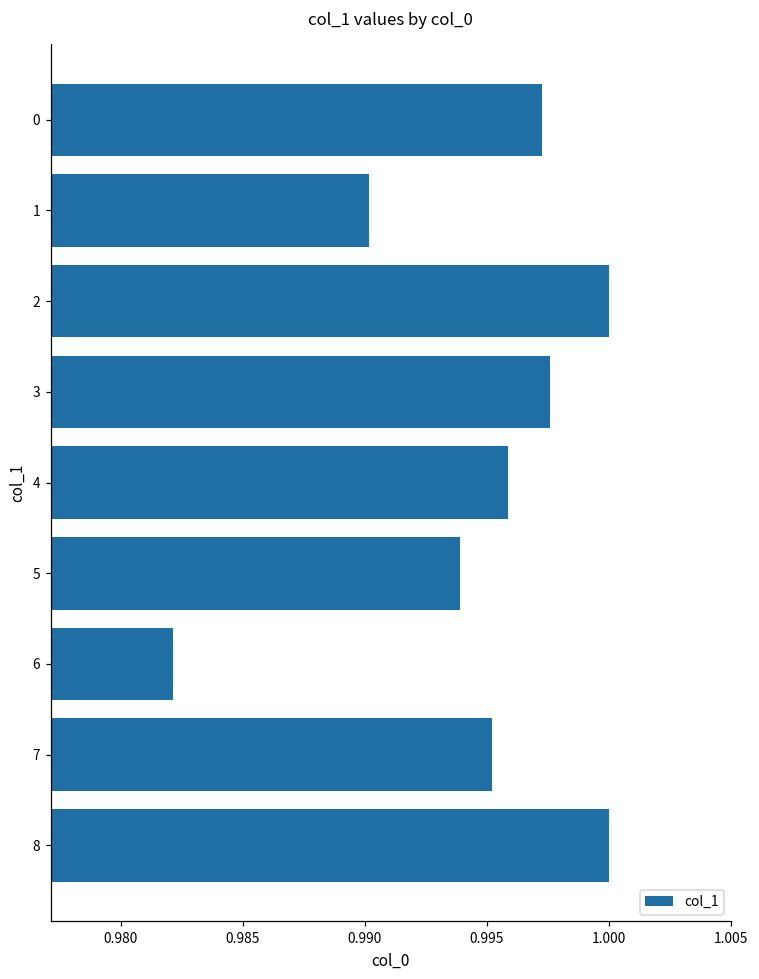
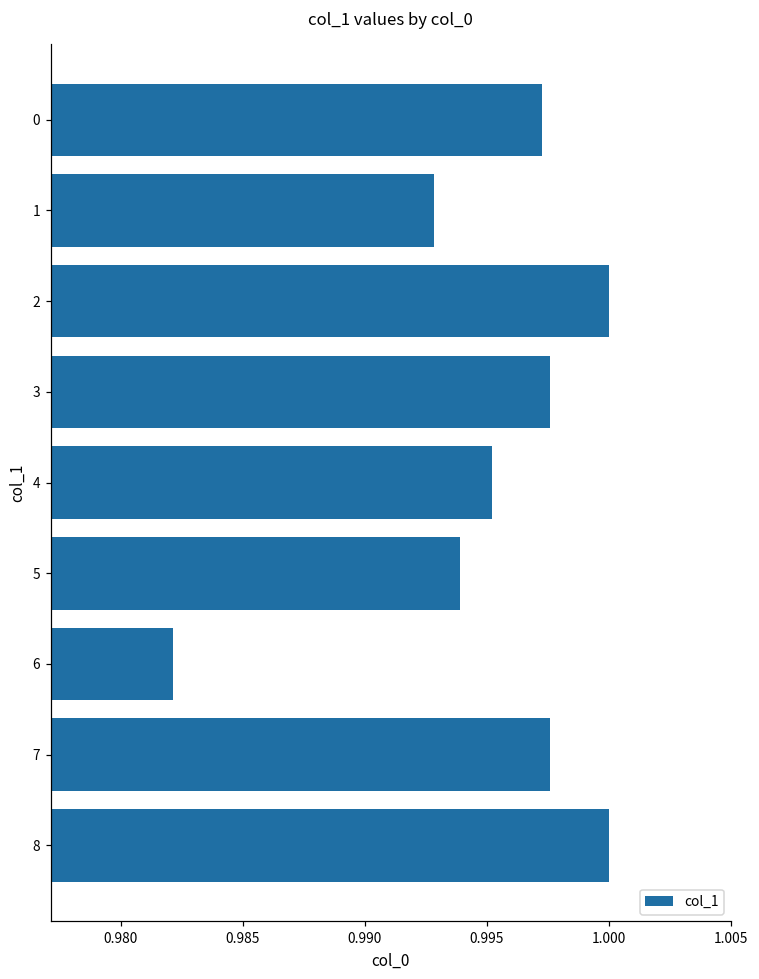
  {
    "0": 0.9973,
-   "1": 0.9902,
+   "1": 0.9928,
    "2": 1.0000,
    "3": 0.9976,
-   "4": 0.9958,
+   "4": 0.9952,
    "5": 0.9939,
    "6": 0.9821,
-   "7": 0.9952,
+   "7": 0.9976,
    "8": 1.0000
  }
